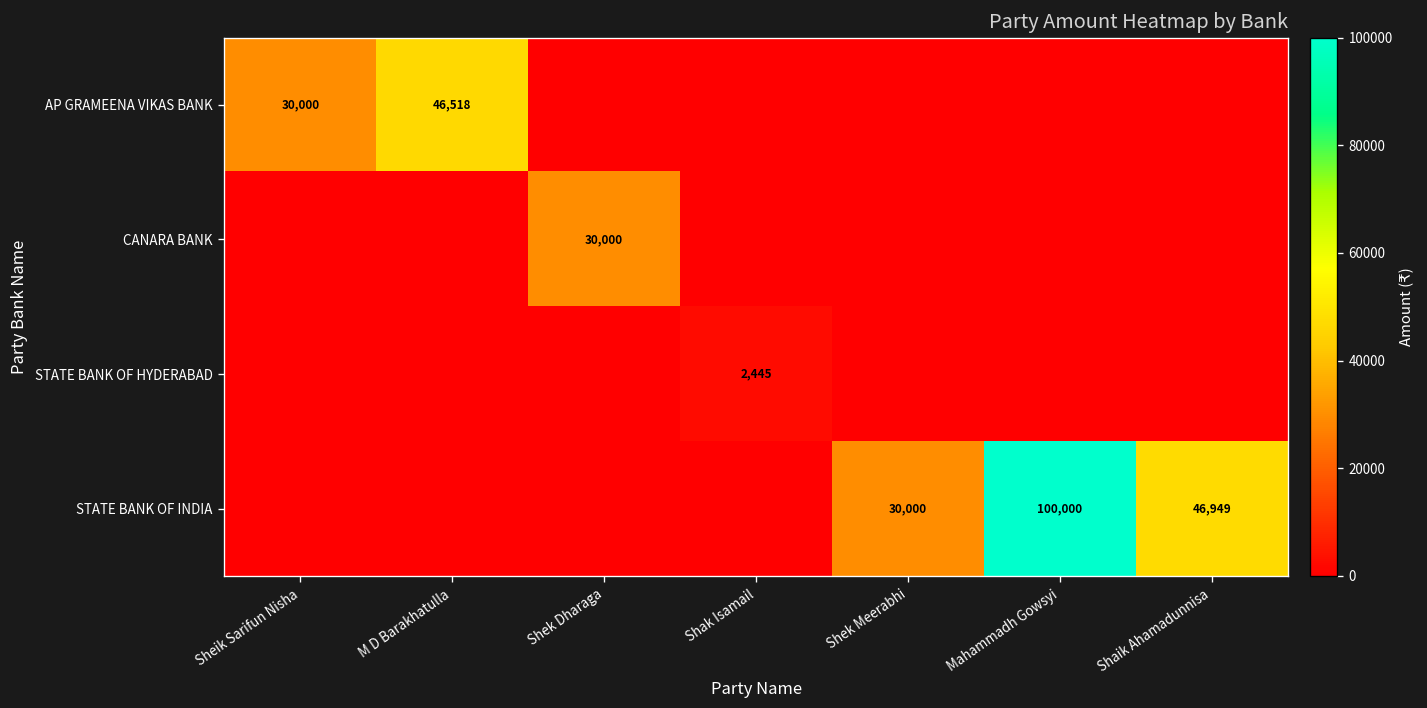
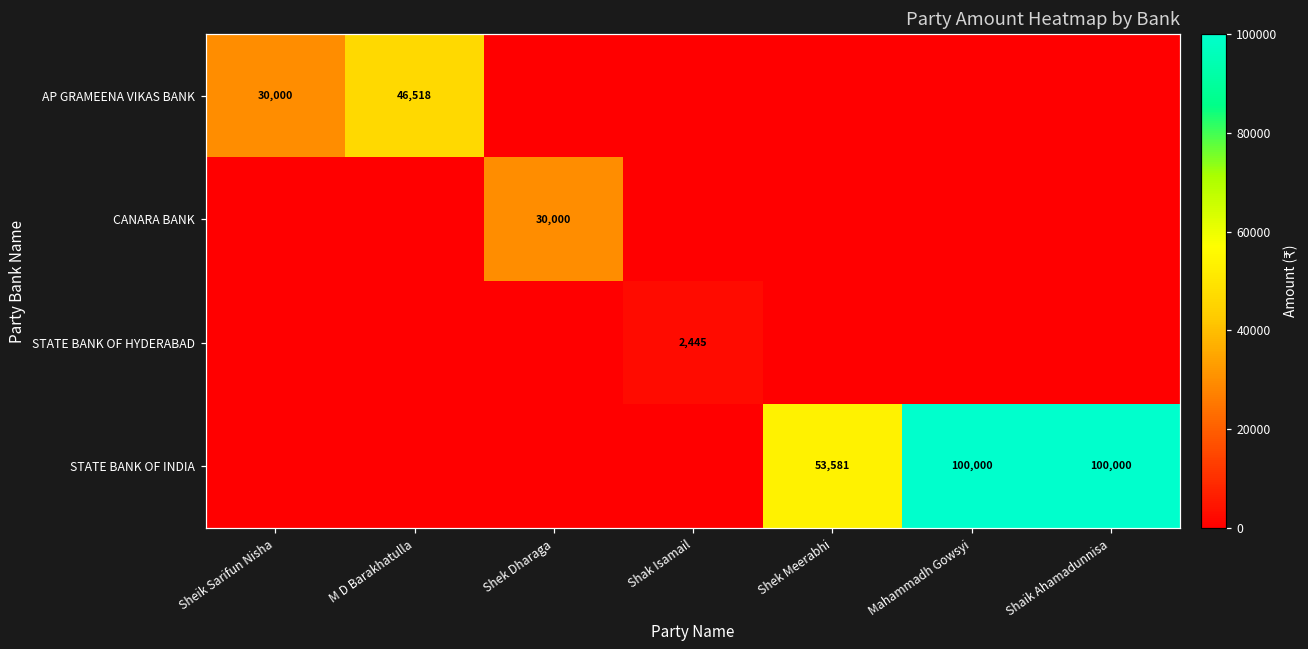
  {
    "AP GRAMEENA VIKAS BANK": {
      "Sheik Sarifun Nisha": "30,000",
      "M D Barakhatulla": "46,518"
    },
    "CANARA BANK": {
      "Shek Dharaga": "30,000"
    },
    "STATE BANK OF HYDERABAD": {
      "Shak Isamail": "2,445"
    },
    "STATE BANK OF INDIA": {
-     "Shek Meerabhi": "30,000",
+     "Shek Meerabhi": "53,581",
      "Mahammadh Gowsyi": "100,000",
-     "Shaik Ahamadunnisa": "46,949"
+     "Shaik Ahamadunnisa": "100,000"
    }
  }
